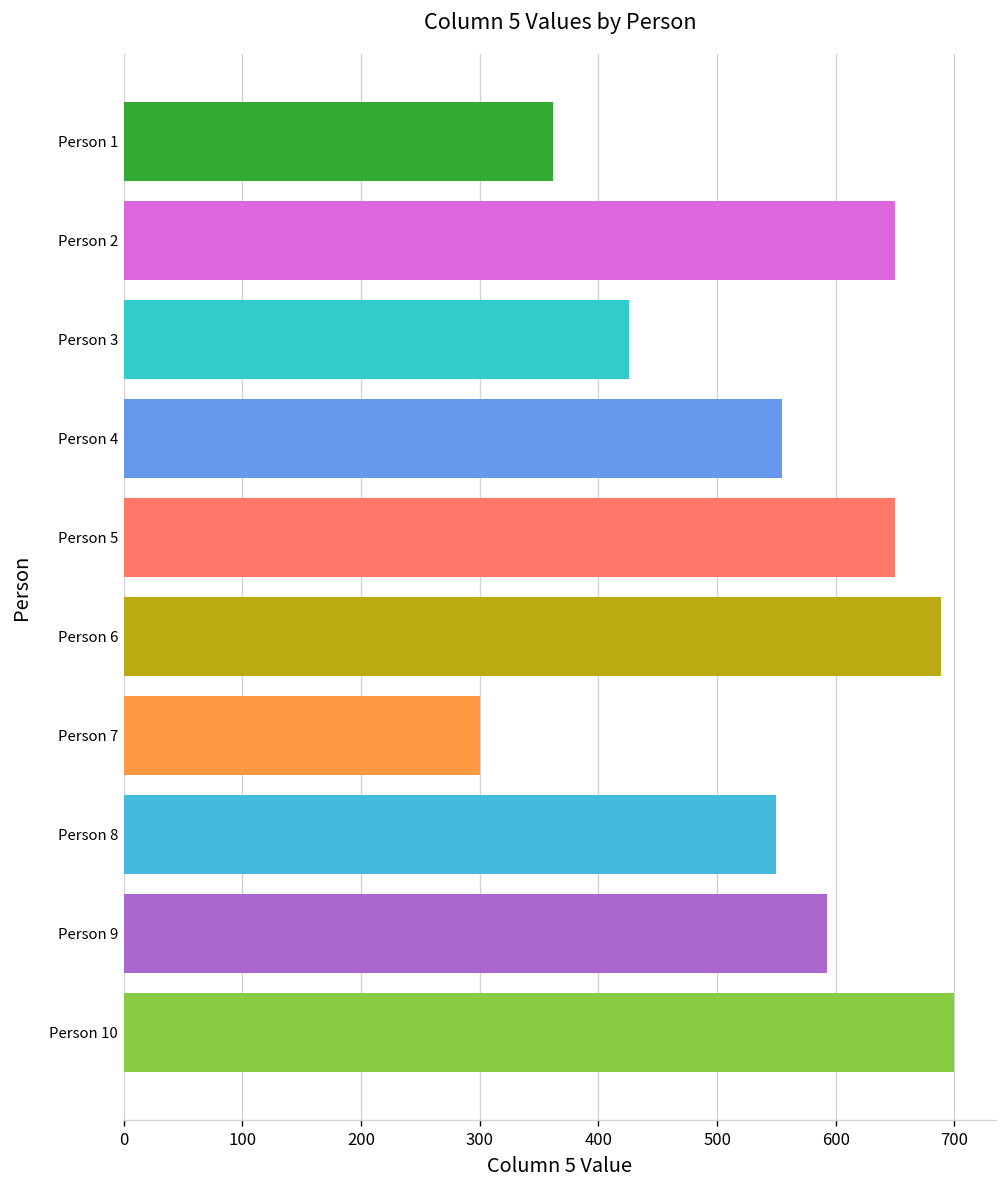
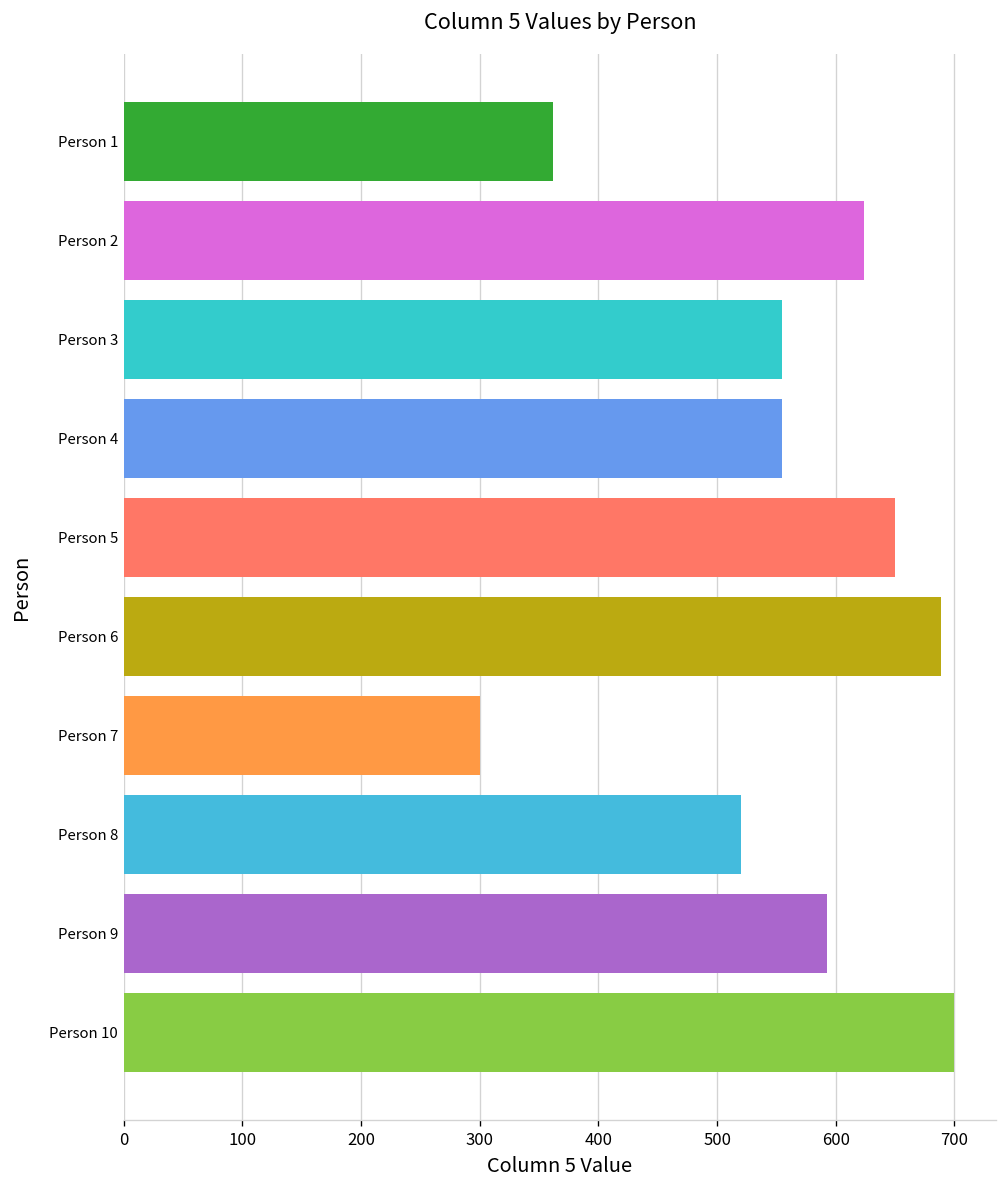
  {
    "Person 1": 360,
-   "Person 2": 650,
-   "Person 3": 430,
+   "Person 2": 620,
+   "Person 3": 560,
    "Person 4": 560,
    "Person 5": 650,
    "Person 6": 690,
    "Person 7": 300,
-   "Person 8": 550,
+   "Person 8": 520,
    "Person 9": 590,
    "Person 10": 700
  }
